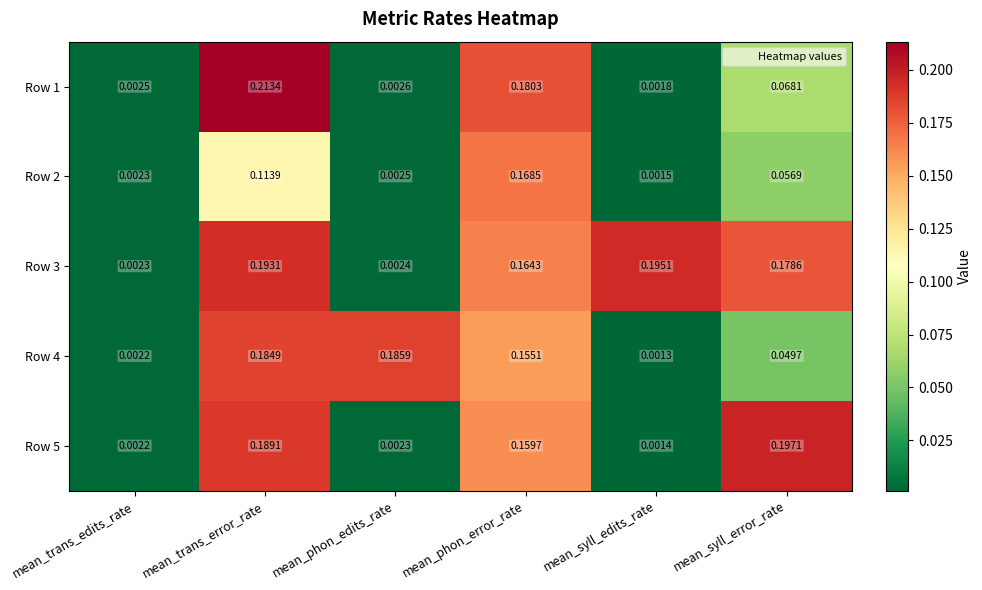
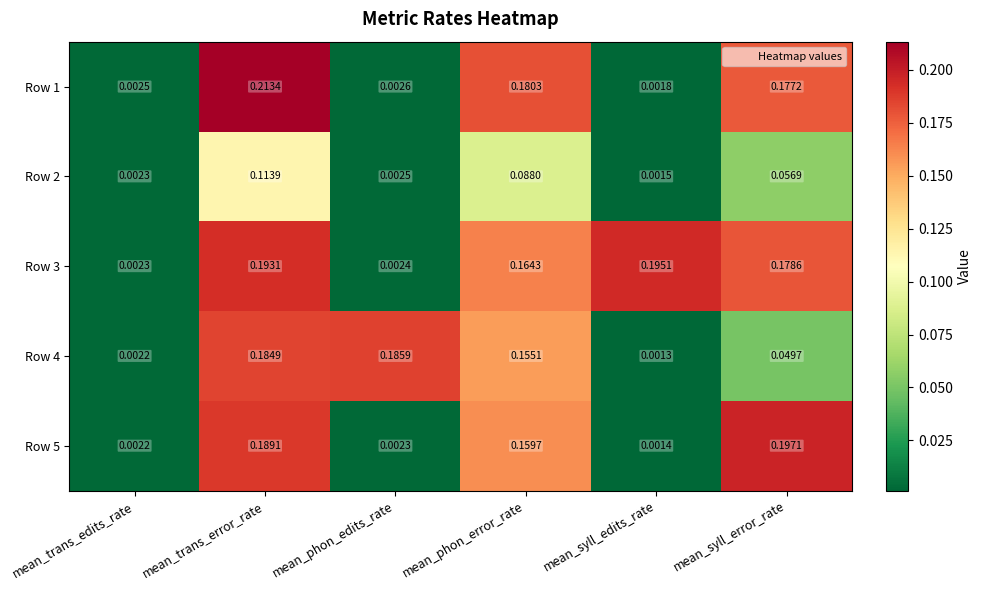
  {
    "Row 1": {
-     "mean_syll_error_rate": 0.0681
+     "mean_syll_error_rate": 0.1772
    },
    "Row 2": {
-     "mean_phon_error_rate": 0.1685
+     "mean_phon_error_rate": 0.0880
    }
  }
